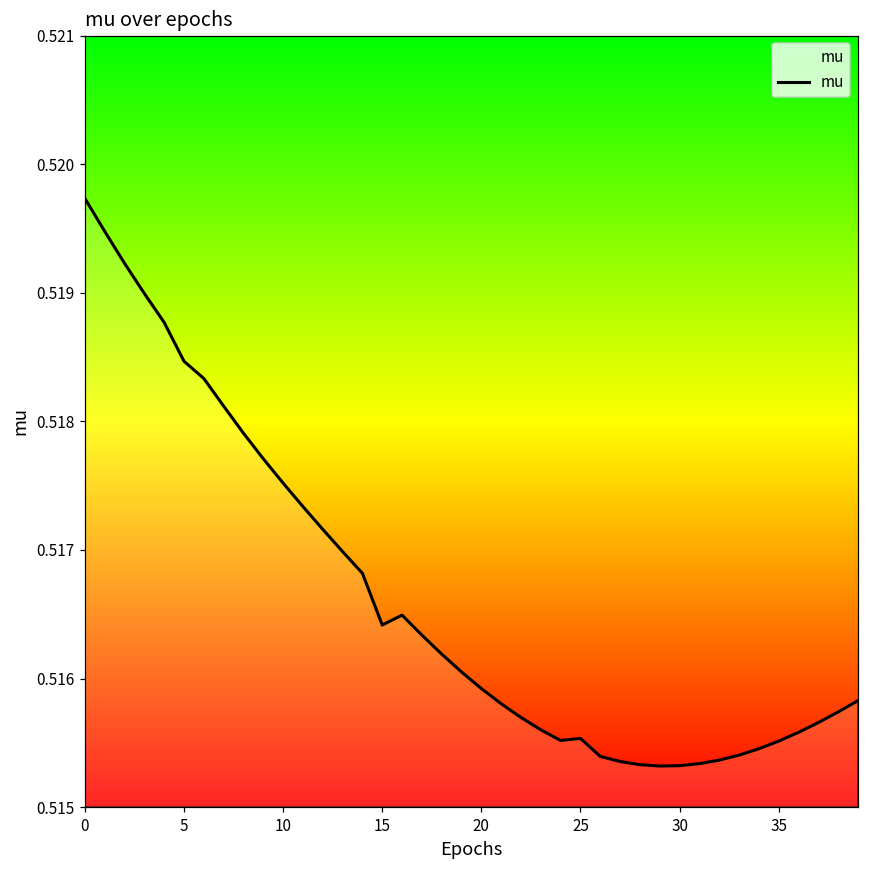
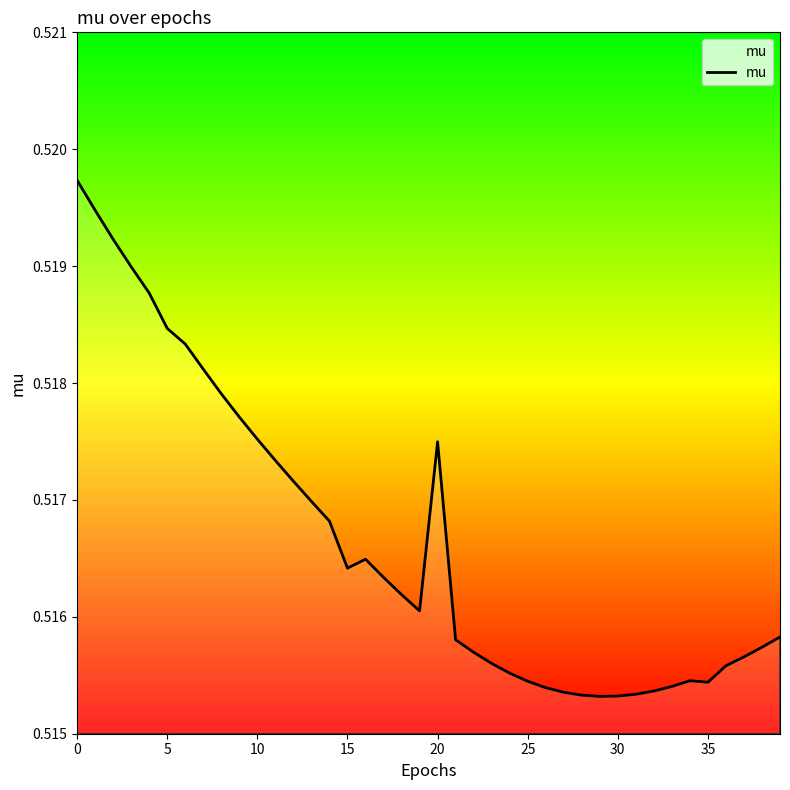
  {
    "0": 0.51973,
    "5": 0.51847,
    "10": 0.51752,
    "15": 0.51642,
-   "20": 0.51592,
-   "25": 0.51553,
+   "20": 0.51750,
+   "25": 0.51545,
    "30": 0.51532,
-   "35": 0.51551
+   "35": 0.51544
  }
